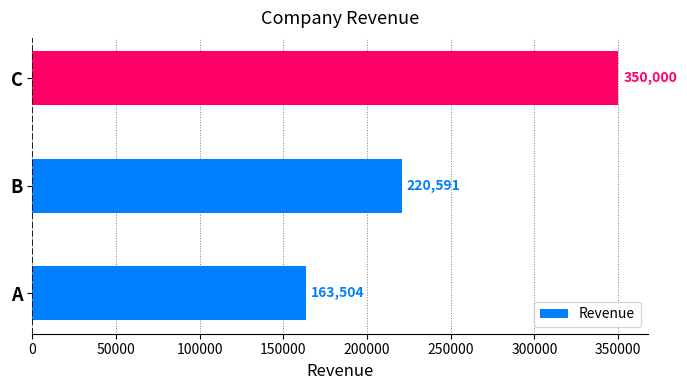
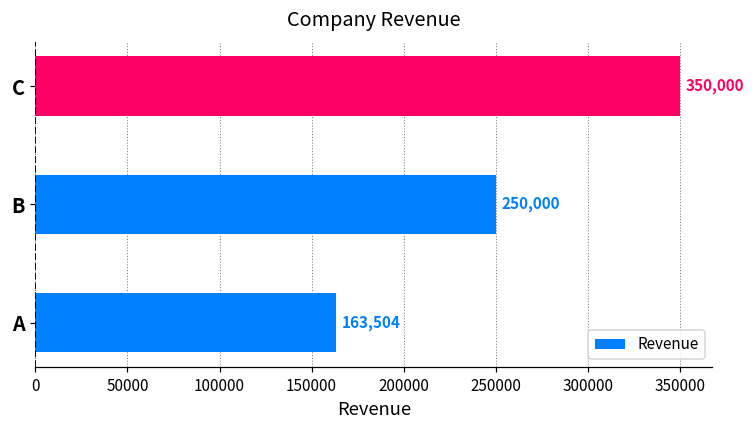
  {
    "C": "350,000",
-   "B": "220,591",
+   "B": "250,000",
    "A": "163,504"
  }
